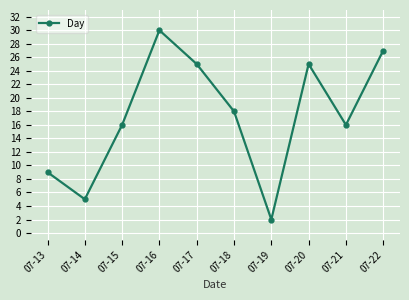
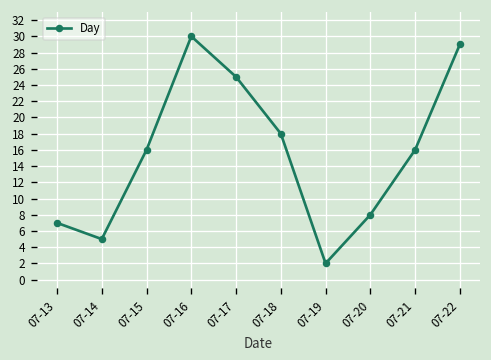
  {
-   "07-13": 9,
+   "07-13": 7,
    "07-14": 5,
    "07-15": 16,
    "07-16": 30,
    "07-17": 25,
    "07-18": 18,
    "07-19": 2,
-   "07-20": 25,
+   "07-20": 8,
    "07-21": 16,
-   "07-22": 27
+   "07-22": 29
  }
